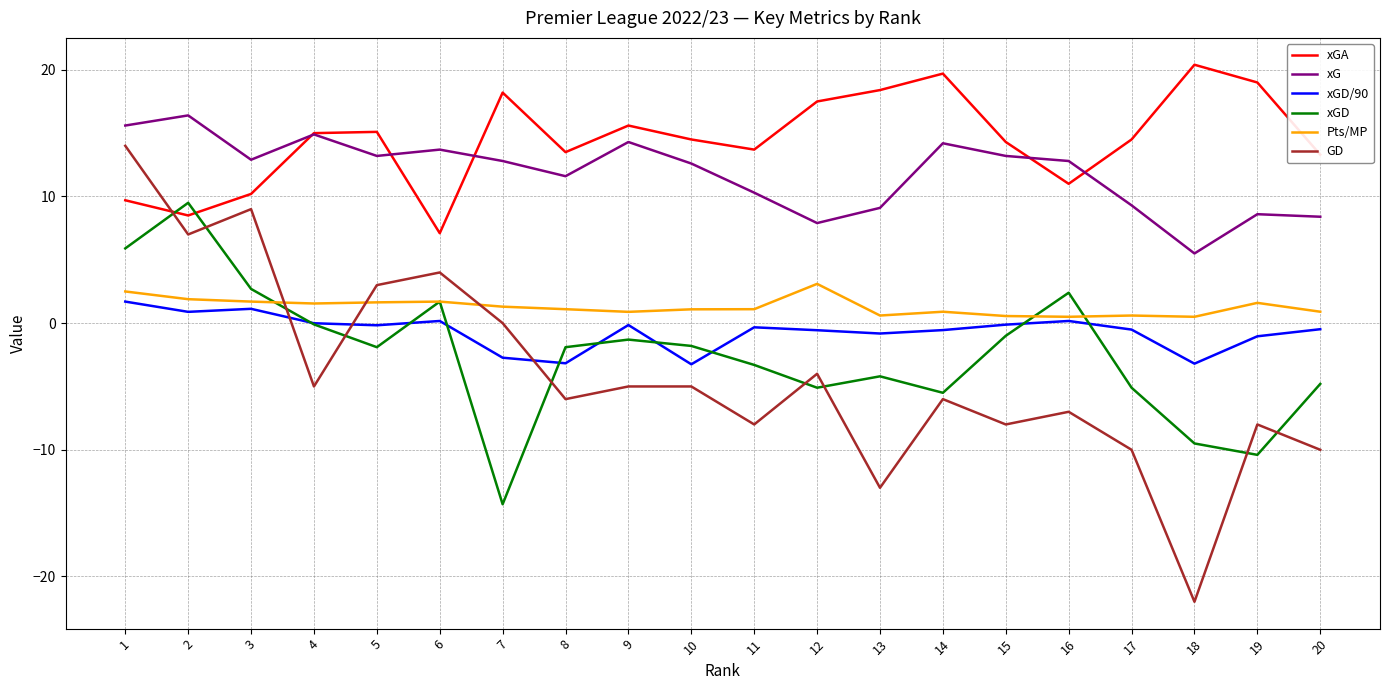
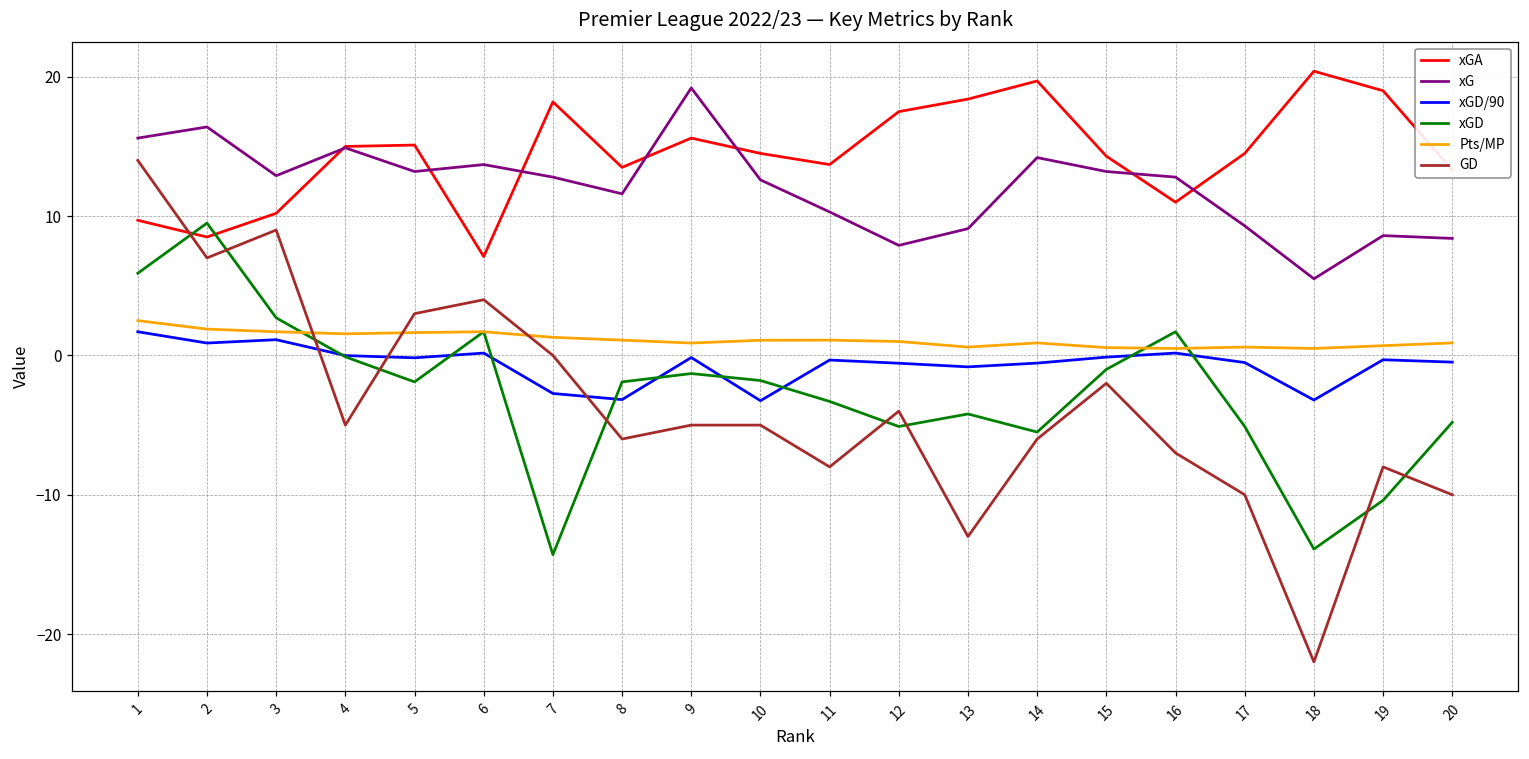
  {
    "xGA": {
      "1": 9.7,
      "2": 8.5,
      "3": 10.2,
      "5": 15.1,
      "6": 7.1,
      "7": 18.2,
      "8": 13.5,
      "9": 15.6,
      "10": 14.5,
      "11": 13.7,
      "12": 17.5,
      "13": 18.4,
      "14": 19.7,
      "15": 14.3,
      "16": 11.0,
      "17": 14.5,
      "18": 20.4,
      "19": 19.0
    },
    "xG": {
      "1": 15.6,
      "2": 16.4,
      "3": 12.9,
      "5": 13.2,
      "6": 13.7,
      "7": 12.8,
      "8": 11.6,
-     "9": 14.3,
+     "9": 19.2,
      "10": 12.6,
      "11": 10.3,
      "12": 7.9,
      "13": 9.1,
      "14": 14.2,
      "15": 13.2,
      "16": 12.8,
      "17": 9.3,
      "18": 5.5,
      "19": 8.6,
      "20": 8.4
    },
    "xGD/90": {
      "1": 1.7,
      "2": 0.9,
      "3": 1.1,
      "5": -0.2,
      "6": 0.2,
      "7": -2.7,
      "8": -3.2,
      "9": -0.2,
      "10": -3.3,
      "11": -0.3,
      "12": -0.6,
      "13": -0.8,
      "14": -0.6,
      "15": -0.1,
      "16": 0.2,
      "17": -0.5,
      "18": -3.2,
-     "19": -1.0,
+     "19": -0.3,
      "20": -0.5
    },
    "xGD": {
      "1": 5.9,
      "2": 9.5,
      "3": 2.7,
      "5": -1.9,
      "7": -14.3,
      "8": -1.9,
      "9": -1.3,
      "10": -1.8,
      "11": -3.3,
      "12": -5.1,
      "13": -4.2,
      "14": -5.5,
      "15": -1.0,
-     "16": 2.4,
+     "16": 1.7,
      "17": -5.1,
-     "18": -9.5,
+     "18": -13.9,
      "19": -10.4,
      "20": -4.8
    },
    "Pts/MP": {
      "1": 2.5,
      "2": 1.9,
      "3": 1.7,
      "4": 1.6,
      "5": 1.6,
      "7": 1.3,
      "8": 1.1,
      "9": 0.9,
      "10": 1.1,
      "11": 1.1,
-     "12": 3.1,
+     "12": 1.0,
      "13": 0.6,
      "14": 0.9,
      "15": 0.6,
      "16": 0.5,
      "17": 0.6,
      "18": 0.5,
-     "19": 1.6,
+     "19": 0.7,
      "20": 0.9
    },
    "GD": {
      "1": 14,
      "2": 7,
      "3": 9,
      "4": -5,
      "5": 3,
      "6": 4,
      "7": 0,
      "8": -6,
      "9": -5,
      "10": -5,
      "11": -8,
      "12": -4,
      "13": -13,
      "14": -6,
-     "15": -8,
+     "15": -2,
      "16": -7,
      "17": -10,
      "18": -22,
      "19": -8,
      "20": -10
    }
  }
